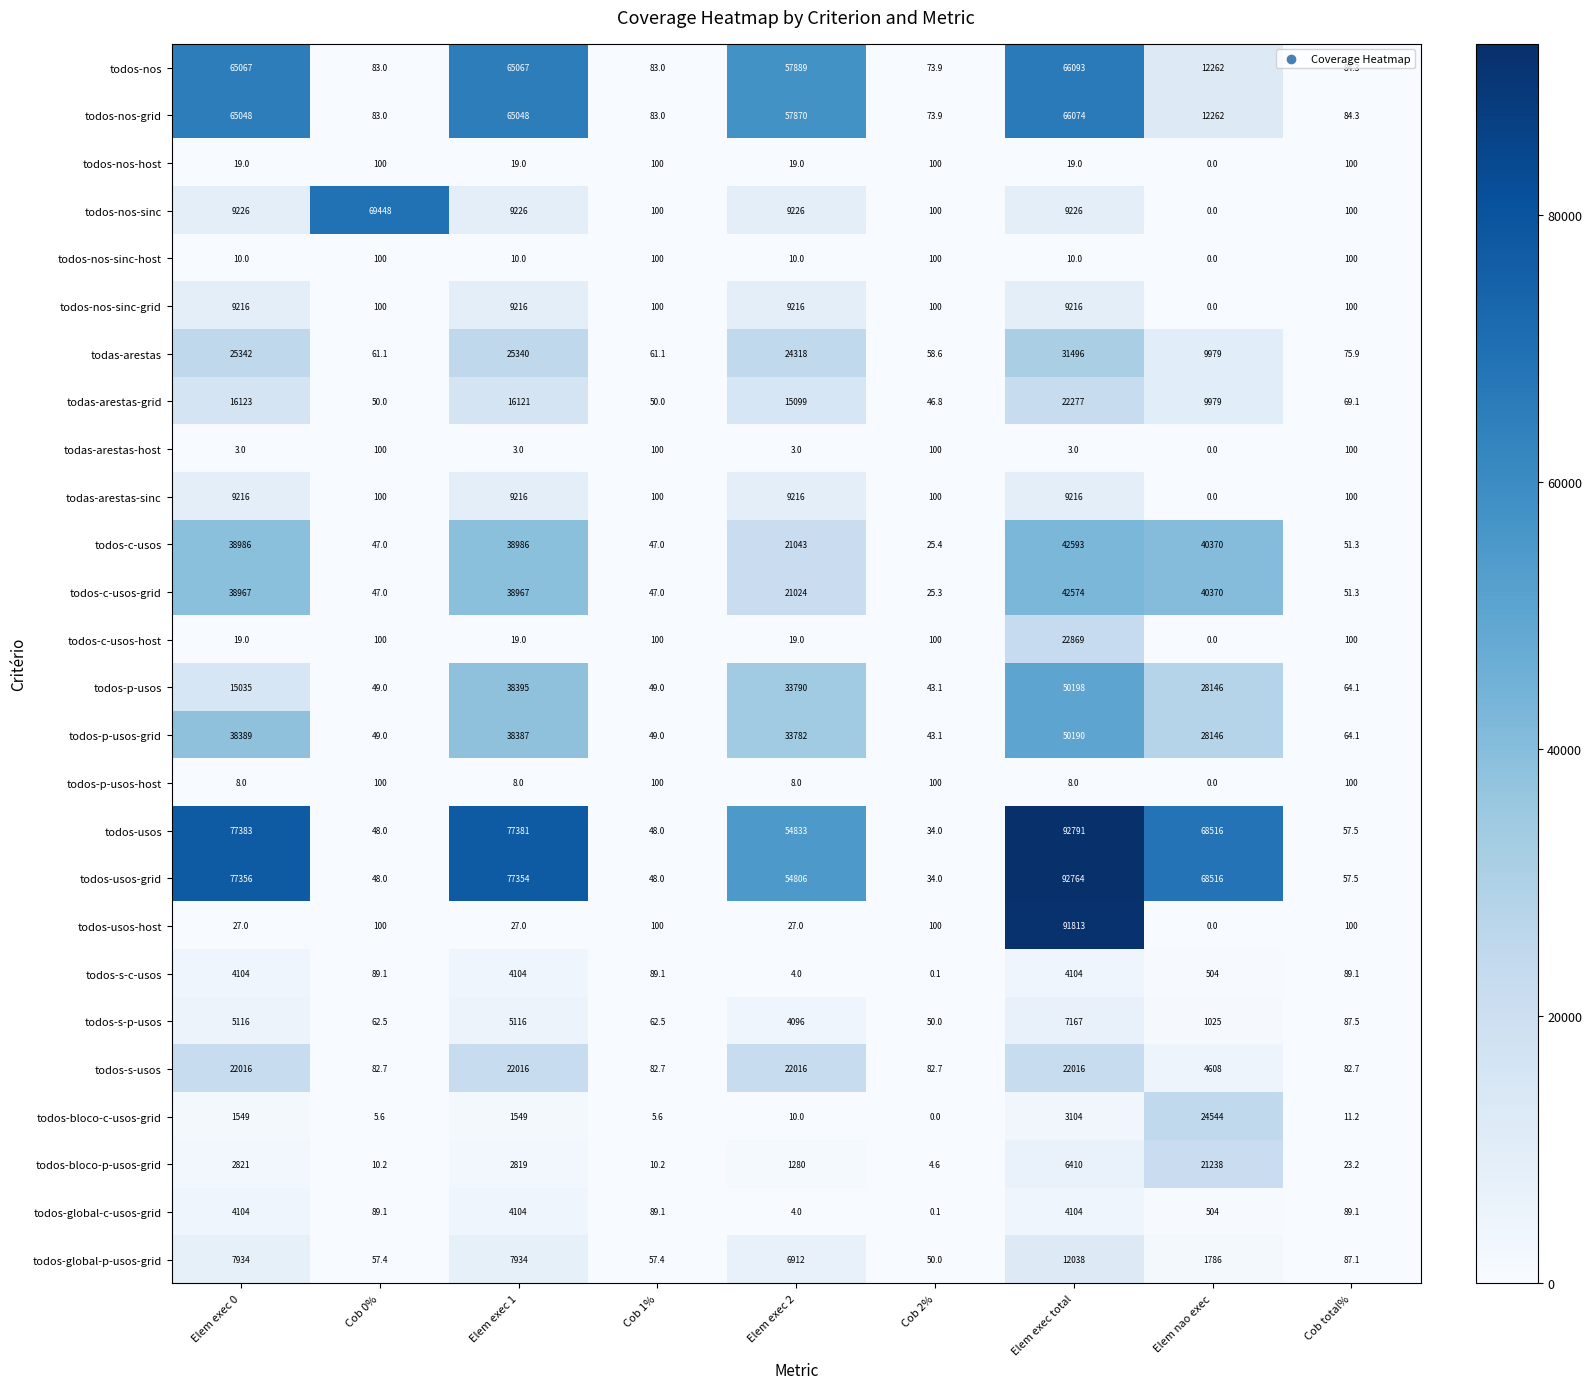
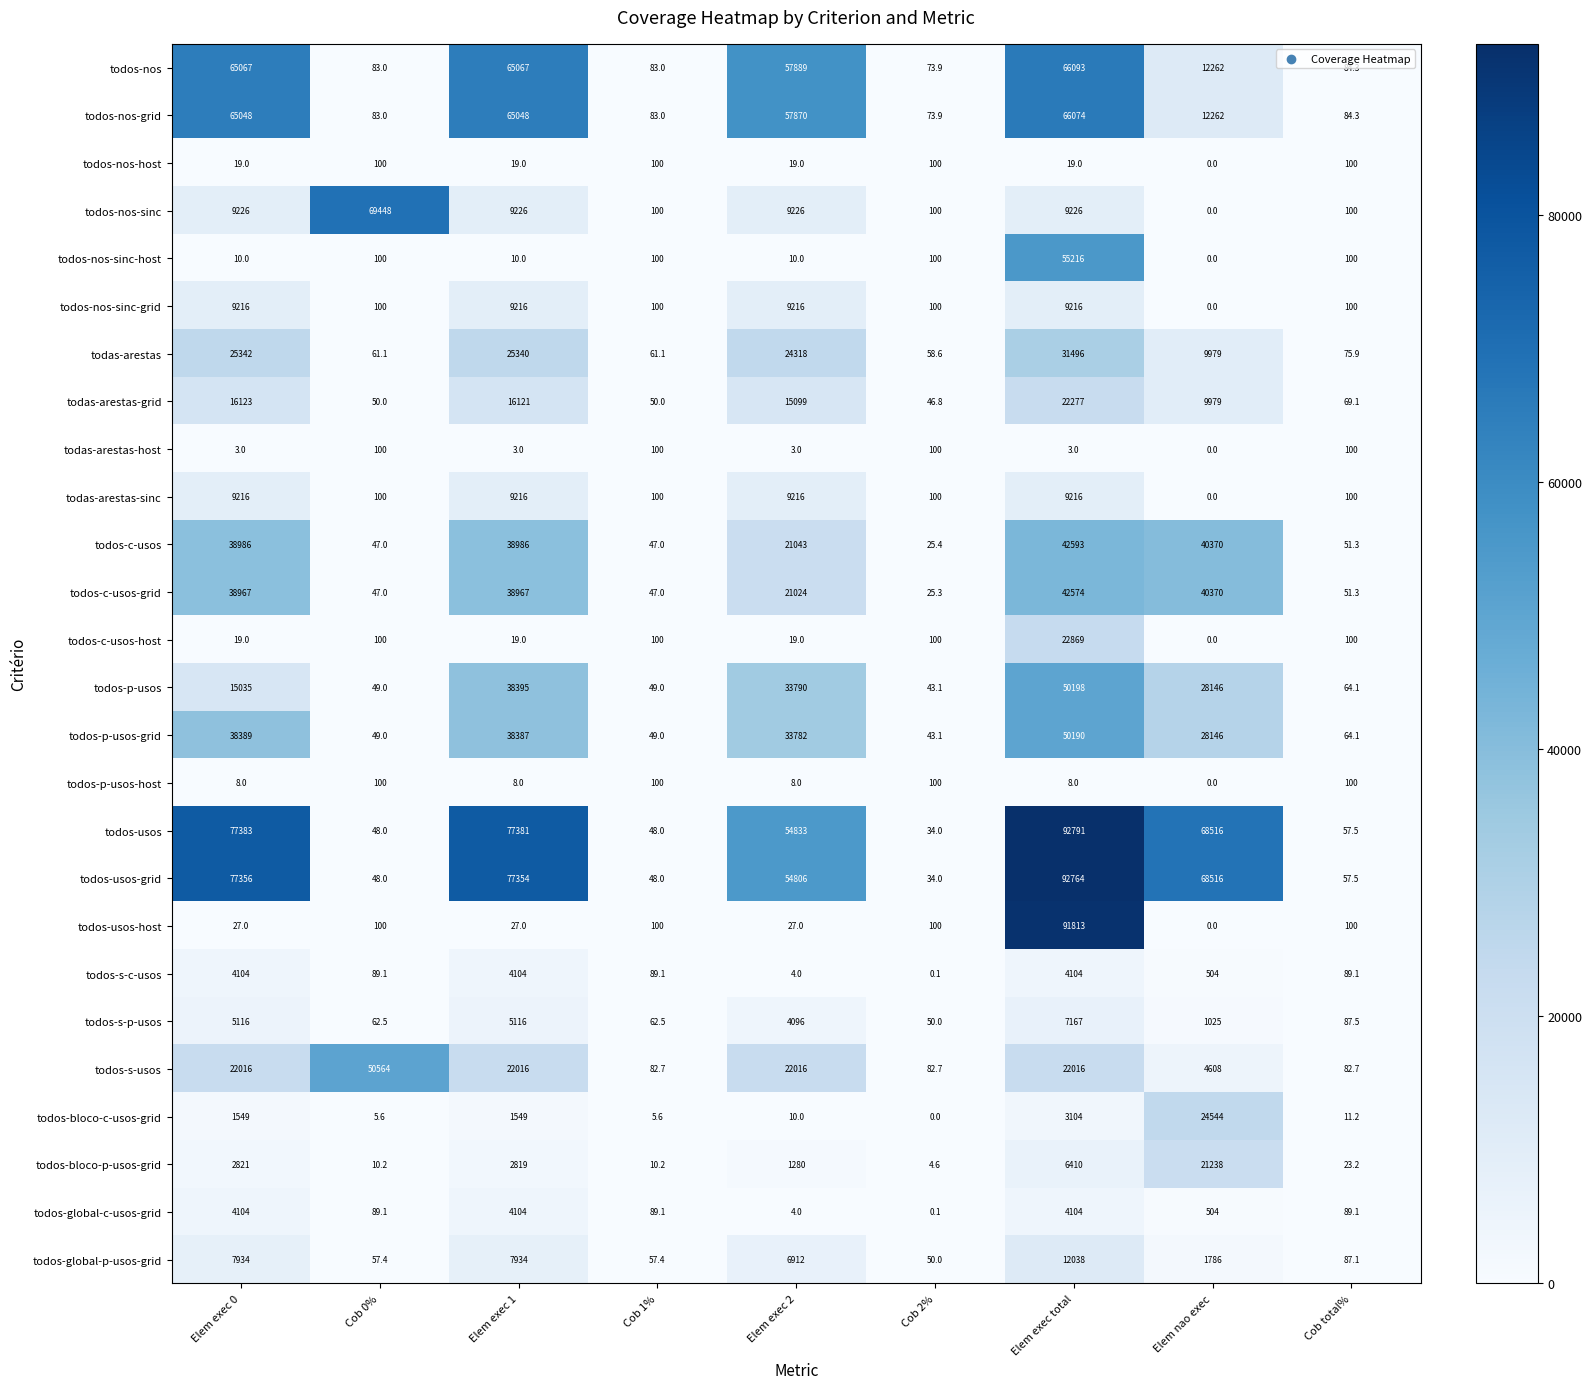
  {
    "todos-nos-sinc-host": {
      "Elem exec 0": 10.0,
      "Cob 0%": 100,
      "Elem exec 1": 10.0,
      "Cob 1%": 100,
      "Elem exec 2": 10.0,
      "Cob 2%": 100,
-     "Elem exec total": 10.0,
+     "Elem exec total": 55216,
      "Elem nao exec": 0.0,
      "Cob total%": 100
    },
    "todos-s-usos": {
      "Elem exec 0": 22016,
-     "Cob 0%": 82.7,
+     "Cob 0%": 50564,
      "Elem exec 1": 22016,
      "Cob 1%": 82.7,
      "Elem exec 2": 22016,
      "Cob 2%": 82.7,
      "Elem exec total": 22016,
      "Elem nao exec": 4608,
      "Cob total%": 82.7
    }
  }
